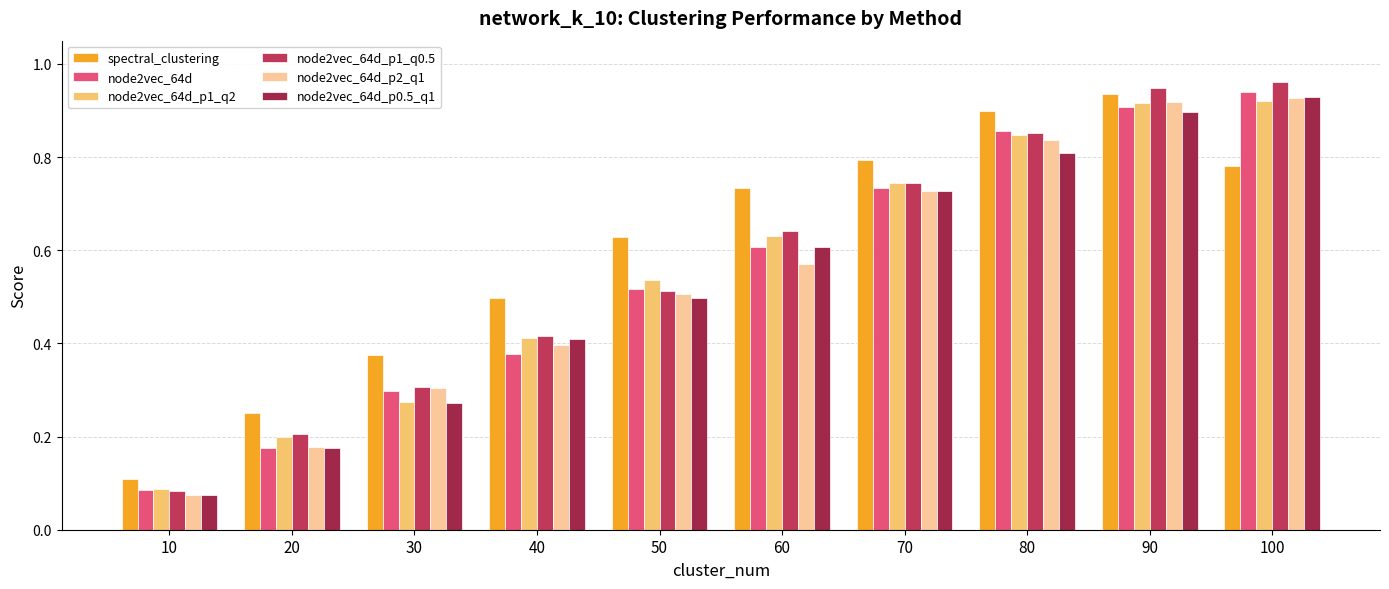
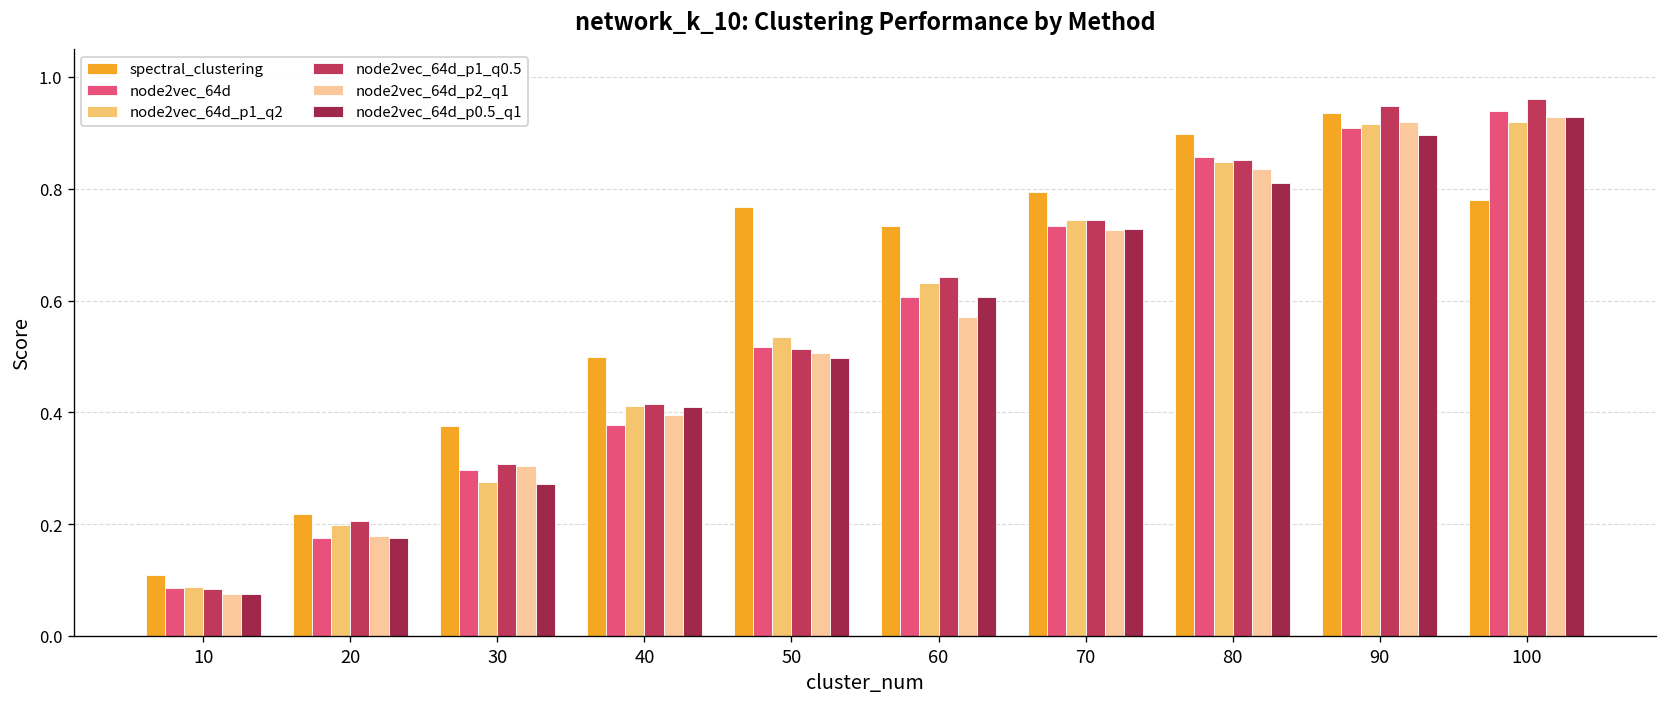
  {
    "spectral_clustering": {
      "10": 0.11,
-     "20": 0.25,
+     "20": 0.22,
      "30": 0.38,
      "40": 0.50,
-     "50": 0.63,
+     "50": 0.77,
      "60": 0.73,
      "70": 0.79,
      "80": 0.90,
      "90": 0.94,
      "100": 0.78
    }
  }
